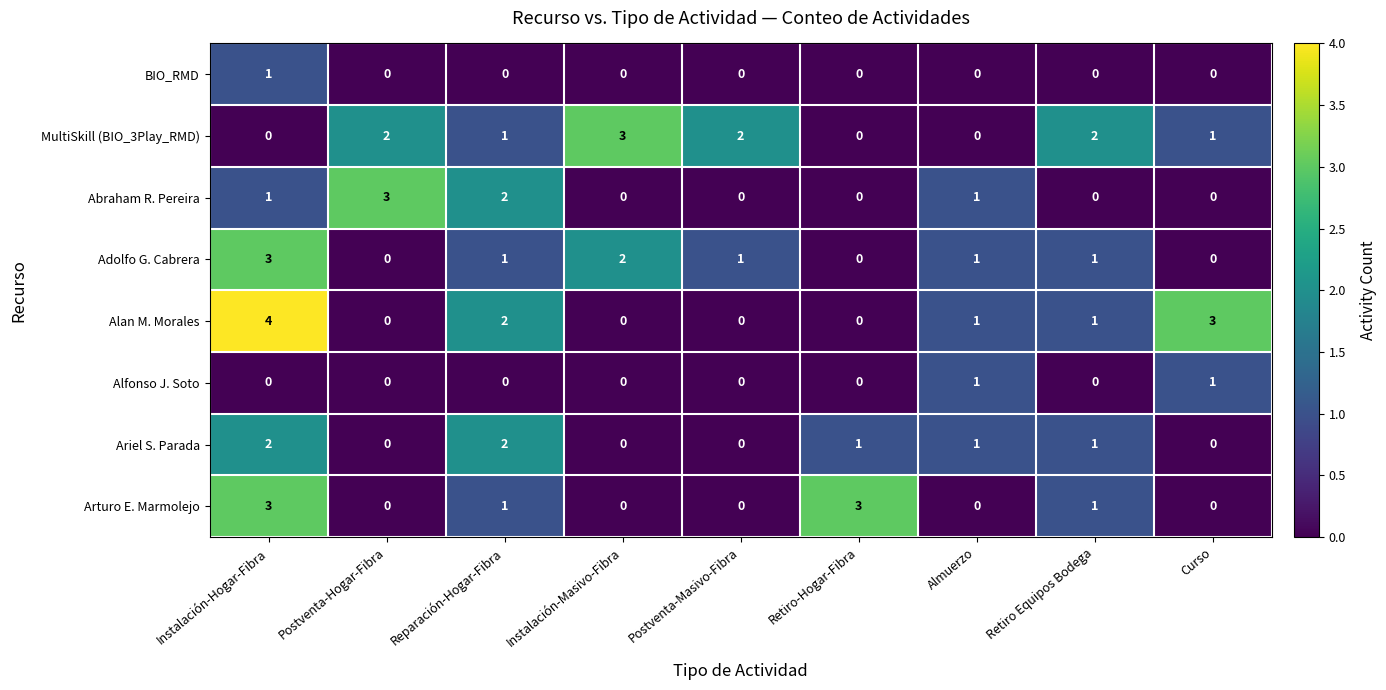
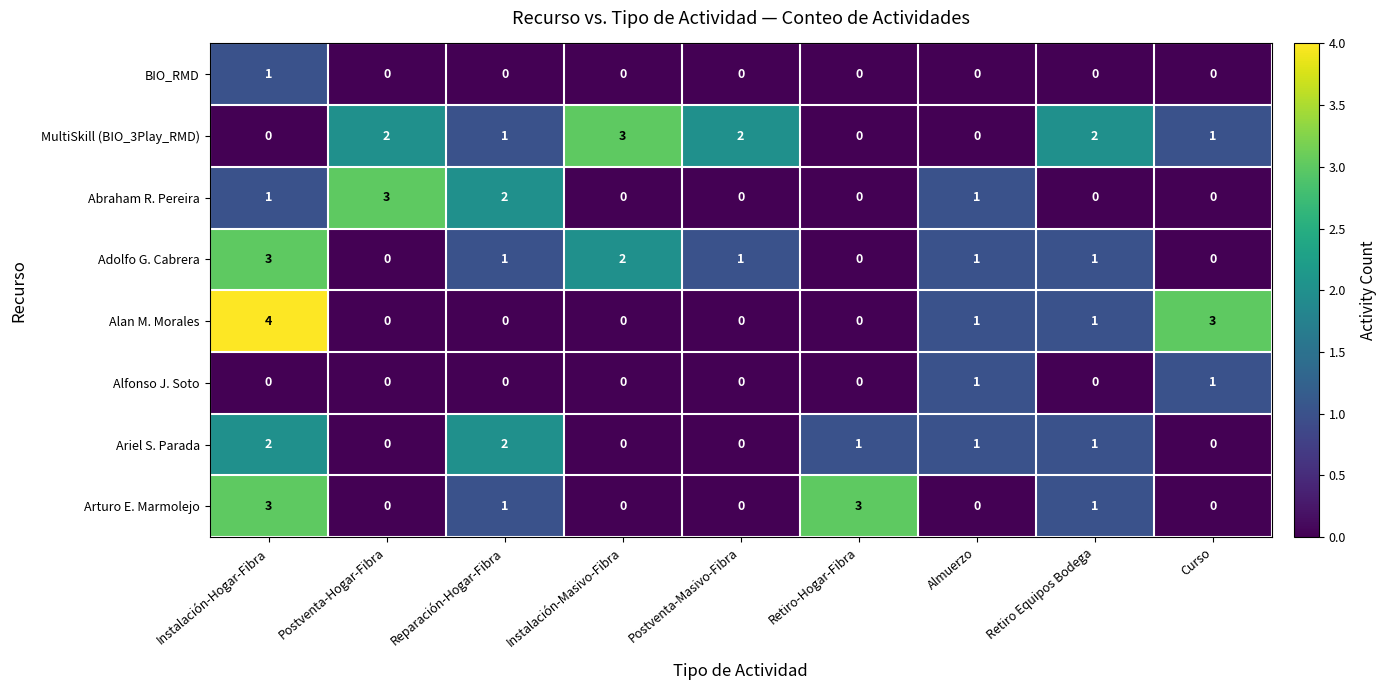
  {
    "BIO_RMD": {
      "Instalación-Hogar-Fibra": 1,
      "Postventa-Hogar-Fibra": 0,
      "Reparación-Hogar-Fibra": 0,
      "Instalación-Masivo-Fibra": 0,
      "Postventa-Masivo-Fibra": 0,
      "Retiro-Hogar-Fibra": 0,
      "Almuerzo": 0,
      "Retiro Equipos Bodega": 0,
      "Curso": 0
    },
    "MultiSkill (BIO_3Play_RMD)": {
      "Instalación-Hogar-Fibra": 0,
      "Postventa-Hogar-Fibra": 2,
      "Reparación-Hogar-Fibra": 1,
      "Instalación-Masivo-Fibra": 3,
      "Postventa-Masivo-Fibra": 2,
      "Retiro-Hogar-Fibra": 0,
      "Almuerzo": 0,
      "Retiro Equipos Bodega": 2,
      "Curso": 1
    },
    "Abraham R. Pereira": {
      "Instalación-Hogar-Fibra": 1,
      "Postventa-Hogar-Fibra": 3,
      "Reparación-Hogar-Fibra": 2,
      "Instalación-Masivo-Fibra": 0,
      "Postventa-Masivo-Fibra": 0,
      "Retiro-Hogar-Fibra": 0,
      "Almuerzo": 1,
      "Retiro Equipos Bodega": 0,
      "Curso": 0
    },
    "Adolfo G. Cabrera": {
      "Instalación-Hogar-Fibra": 3,
      "Postventa-Hogar-Fibra": 0,
      "Reparación-Hogar-Fibra": 1,
      "Instalación-Masivo-Fibra": 2,
      "Postventa-Masivo-Fibra": 1,
      "Retiro-Hogar-Fibra": 0,
      "Almuerzo": 1,
      "Retiro Equipos Bodega": 1,
      "Curso": 0
    },
    "Alan M. Morales": {
      "Instalación-Hogar-Fibra": 4,
      "Postventa-Hogar-Fibra": 0,
-     "Reparación-Hogar-Fibra": 2,
+     "Reparación-Hogar-Fibra": 0,
      "Instalación-Masivo-Fibra": 0,
      "Postventa-Masivo-Fibra": 0,
      "Retiro-Hogar-Fibra": 0,
      "Almuerzo": 1,
      "Retiro Equipos Bodega": 1,
      "Curso": 3
    },
    "Alfonso J. Soto": {
      "Instalación-Hogar-Fibra": 0,
      "Postventa-Hogar-Fibra": 0,
      "Reparación-Hogar-Fibra": 0,
      "Instalación-Masivo-Fibra": 0,
      "Postventa-Masivo-Fibra": 0,
      "Retiro-Hogar-Fibra": 0,
      "Almuerzo": 1,
      "Retiro Equipos Bodega": 0,
      "Curso": 1
    },
    "Ariel S. Parada": {
      "Instalación-Hogar-Fibra": 2,
      "Postventa-Hogar-Fibra": 0,
      "Reparación-Hogar-Fibra": 2,
      "Instalación-Masivo-Fibra": 0,
      "Postventa-Masivo-Fibra": 0,
      "Retiro-Hogar-Fibra": 1,
      "Almuerzo": 1,
      "Retiro Equipos Bodega": 1,
      "Curso": 0
    },
    "Arturo E. Marmolejo": {
      "Instalación-Hogar-Fibra": 3,
      "Postventa-Hogar-Fibra": 0,
      "Reparación-Hogar-Fibra": 1,
      "Instalación-Masivo-Fibra": 0,
      "Postventa-Masivo-Fibra": 0,
      "Retiro-Hogar-Fibra": 3,
      "Almuerzo": 0,
      "Retiro Equipos Bodega": 1,
      "Curso": 0
    }
  }
